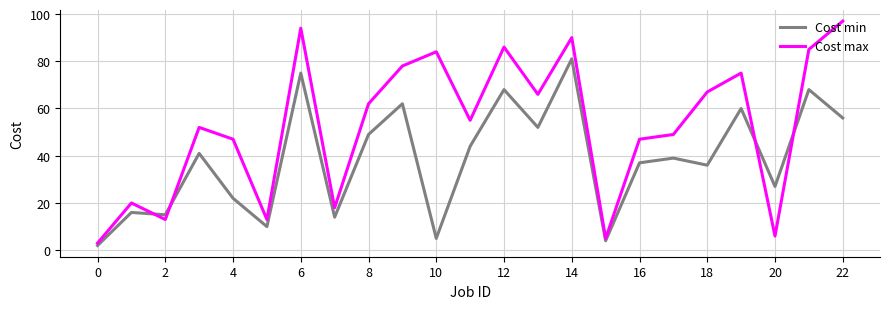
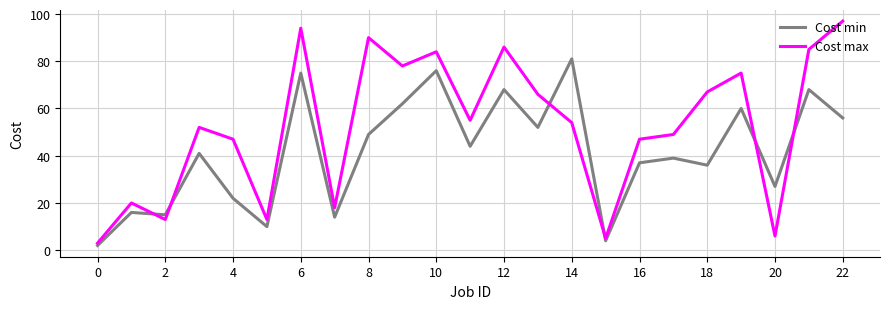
  {
    "Cost min": {
      "2": 15,
      "4": 22,
      "6": 75,
      "8": 49,
-     "10": 5,
+     "10": 76,
      "12": 68,
      "14": 81,
      "16": 37,
      "18": 36,
      "20": 27,
      "22": 56
    },
    "Cost max": {
      "2": 13,
      "4": 47,
      "6": 94,
-     "8": 62,
+     "8": 90,
      "10": 84,
      "12": 86,
-     "14": 90,
+     "14": 54,
      "16": 47,
      "18": 67,
      "20": 6,
      "22": 97
    }
  }
